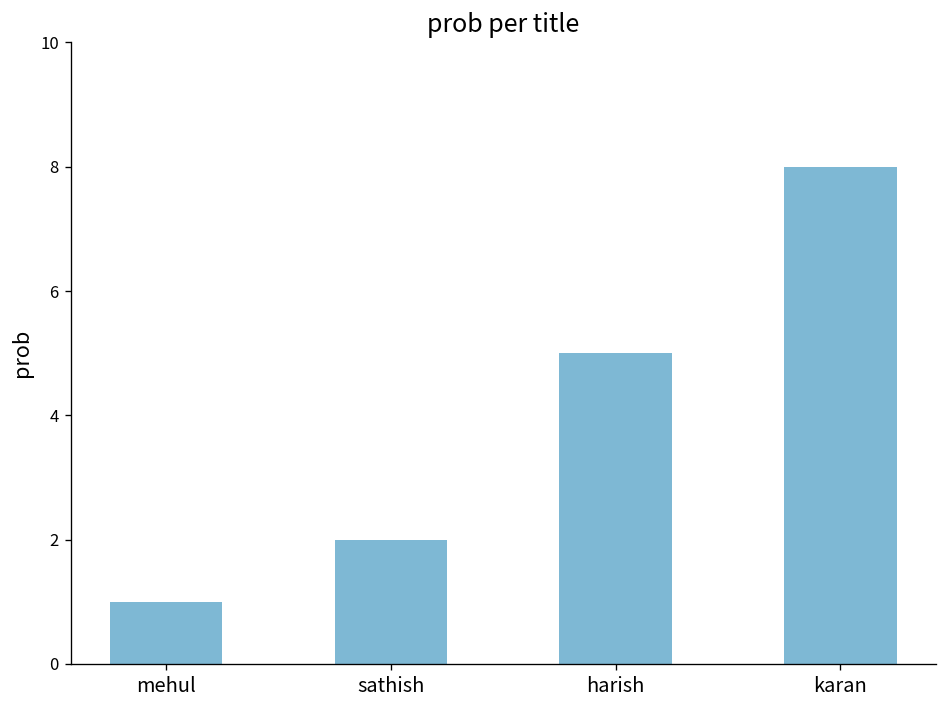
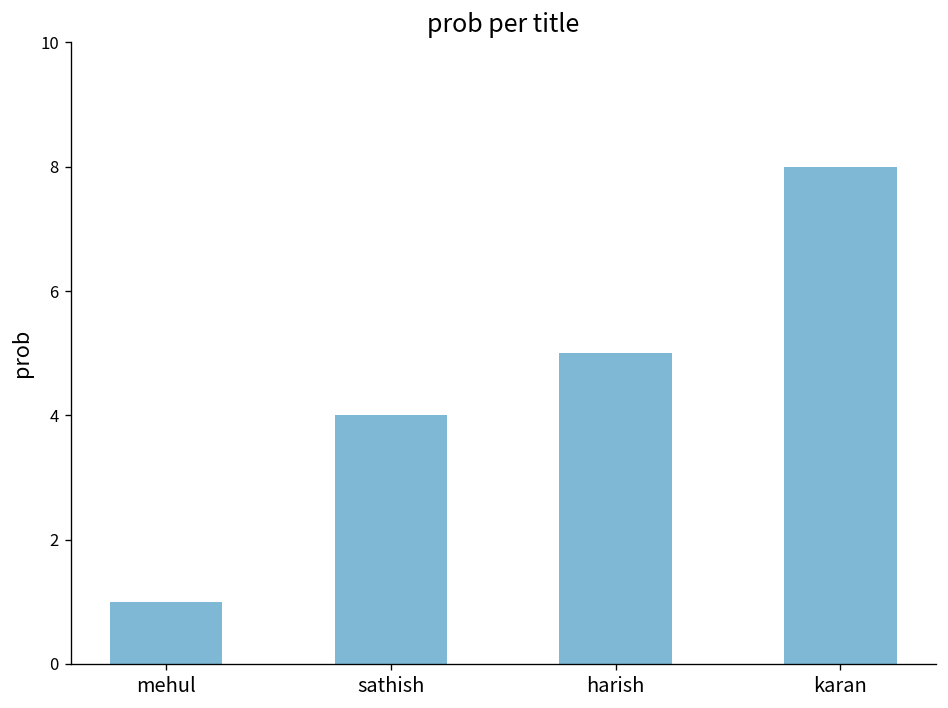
  {
    "mehul": 1,
-   "sathish": 2,
+   "sathish": 4,
    "harish": 5,
    "karan": 8
  }
